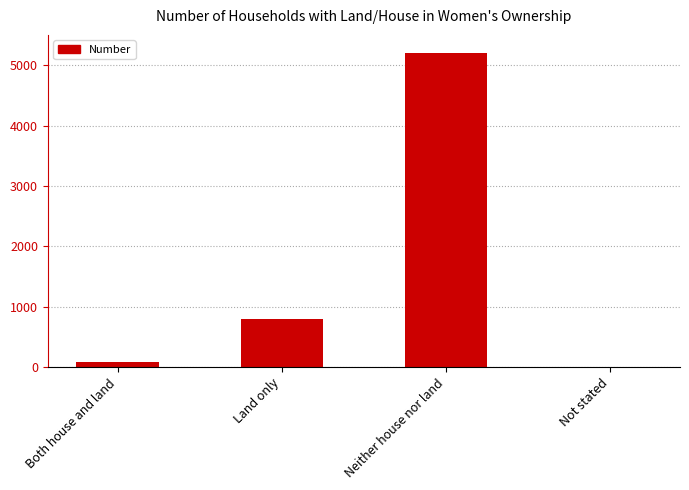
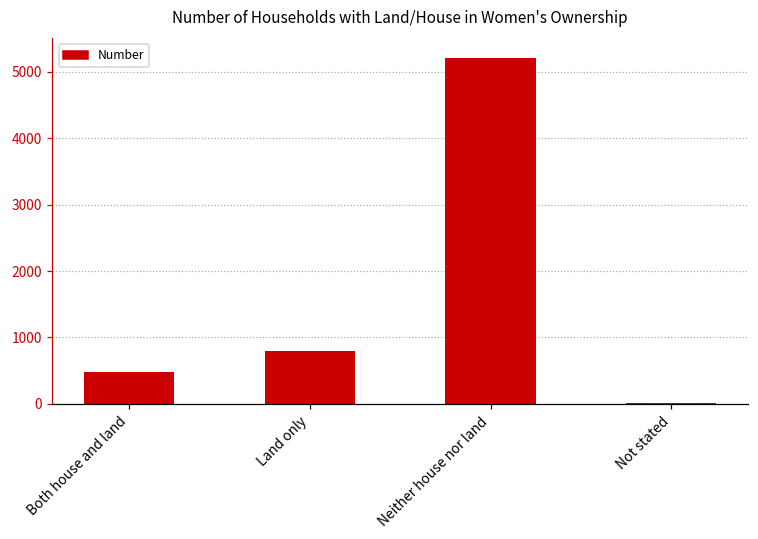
  {
-   "Both house and land": 100,
+   "Both house and land": 500,
    "Land only": 800,
    "Neither house nor land": 5200
  }
